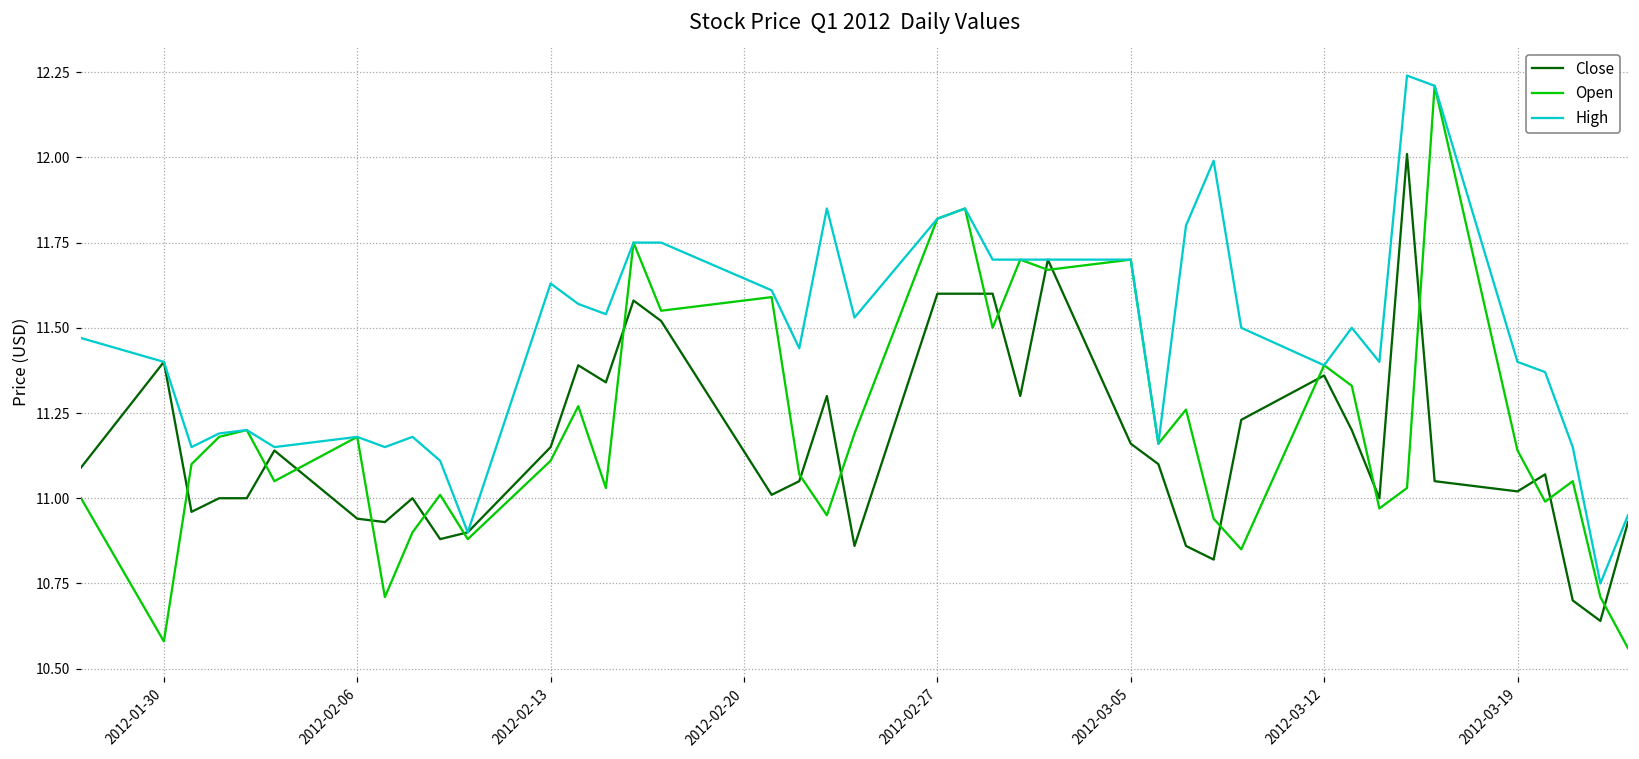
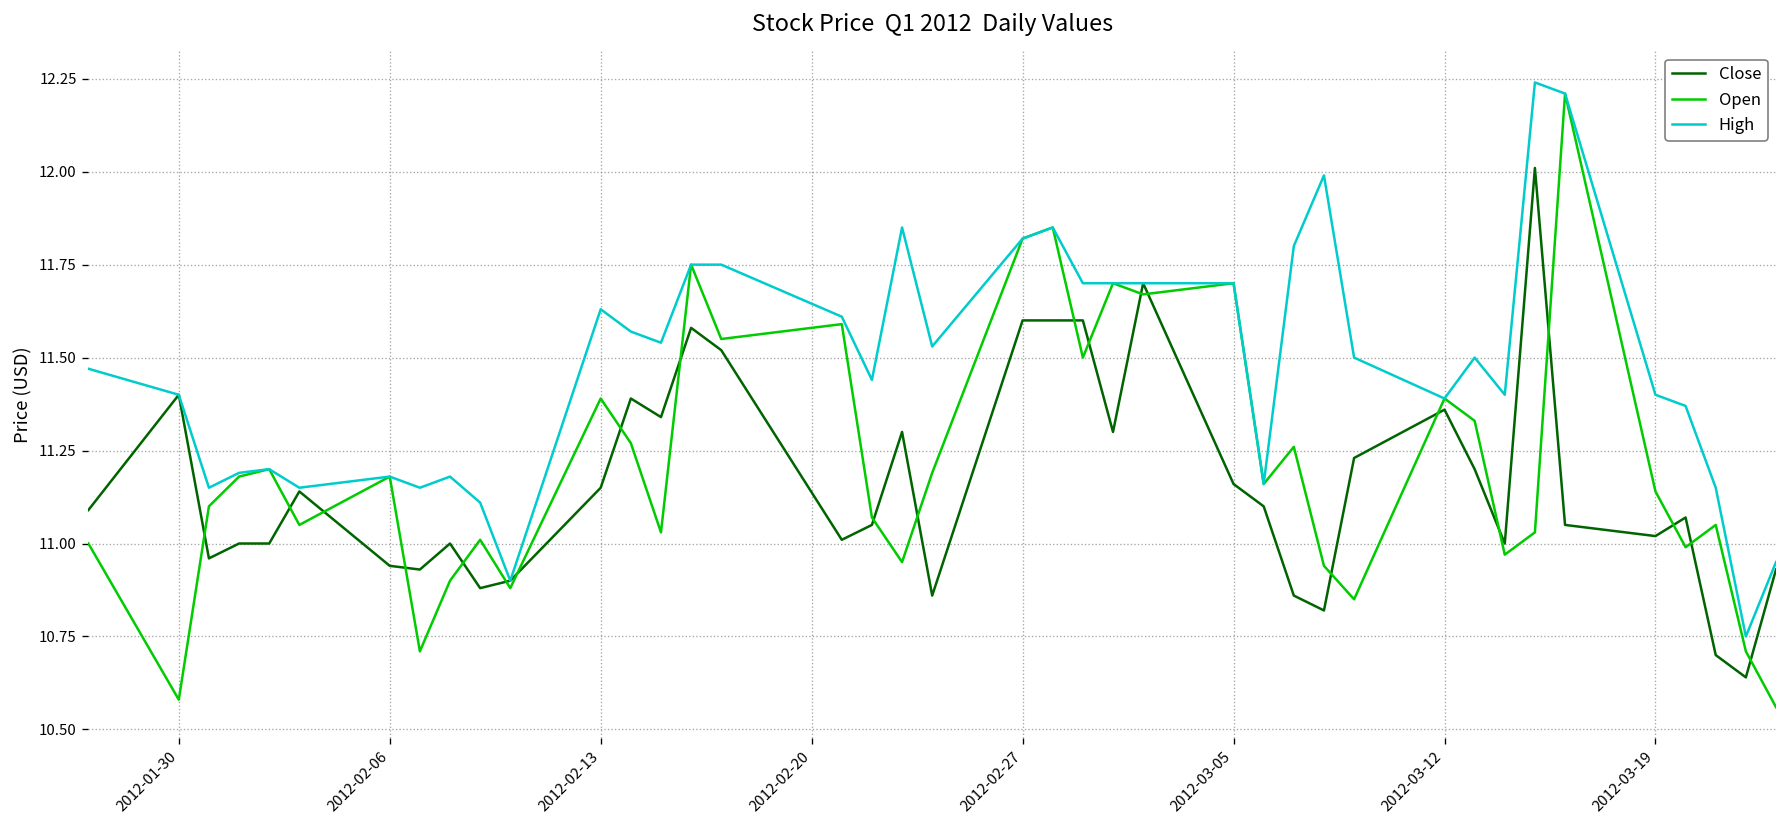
  {
    "Close": {
      "2012-02-06": 10.94,
      "2012-02-13": 11.15,
      "2012-02-27": 11.60,
      "2012-03-05": 11.16,
      "2012-03-12": 11.36,
      "2012-03-19": 11.02
    },
    "Open": {
      "2012-01-30": 10.58,
-     "2012-02-13": 11.11,
+     "2012-02-13": 11.39,
      "2012-03-19": 11.14
    },
    "High": {
      "2012-02-13": 11.63,
      "2012-03-19": 11.40
    }
  }
